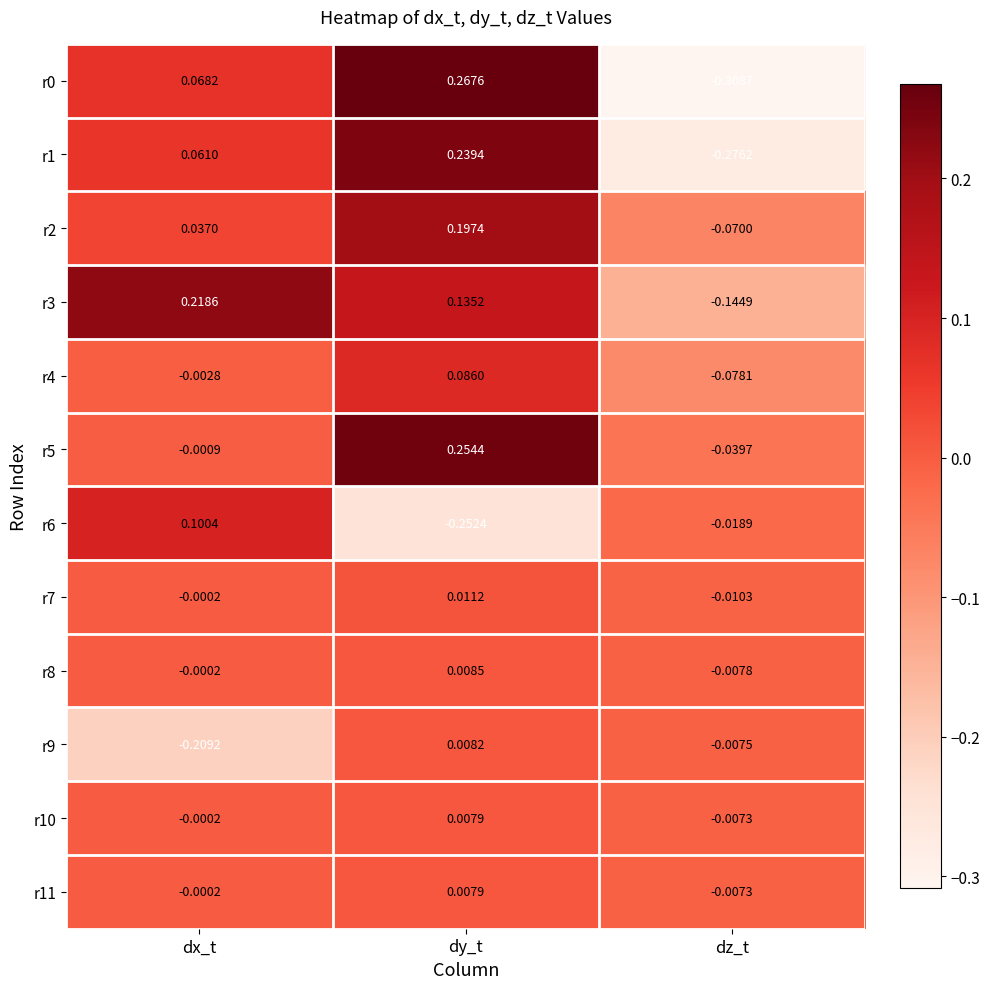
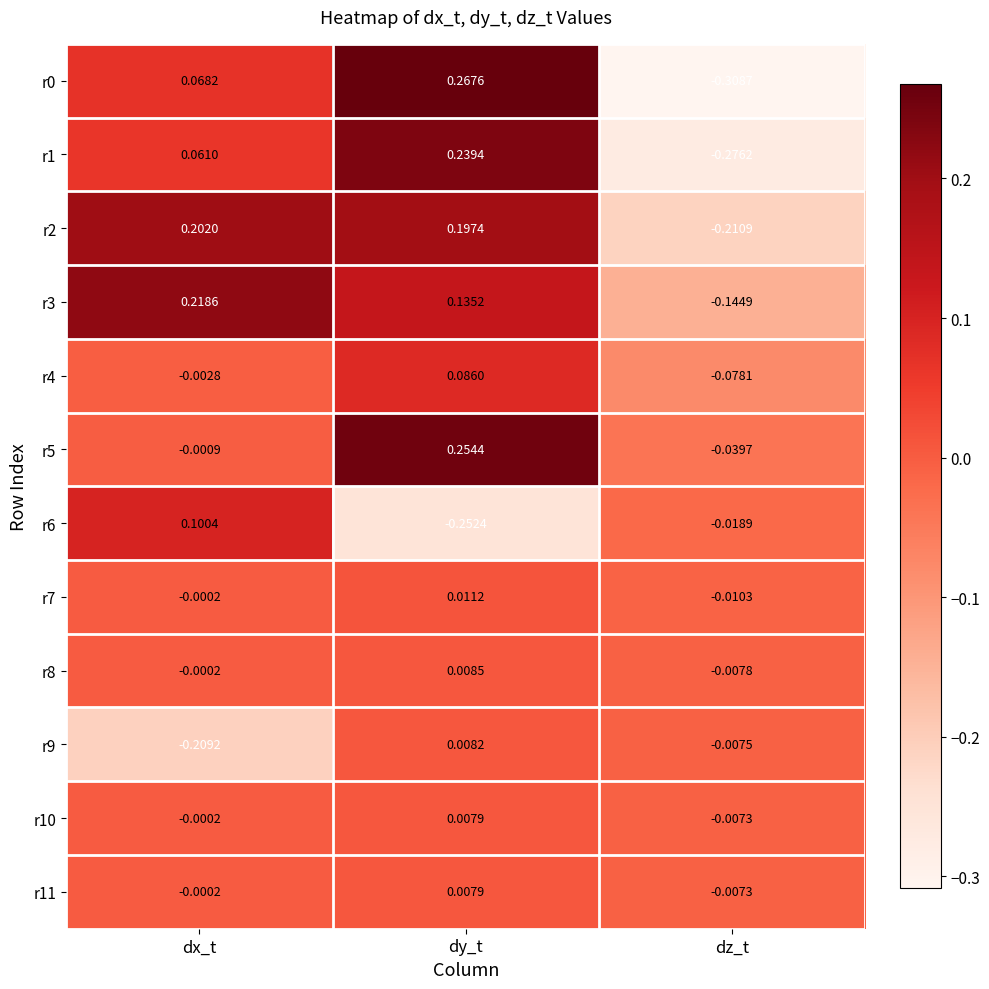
  {
    "r0": {
      "dx_t": 0.0682,
      "dy_t": 0.2676
    },
    "r1": {
      "dx_t": 0.0610,
      "dy_t": 0.2394
    },
    "r2": {
-     "dx_t": 0.0370,
+     "dx_t": 0.2020,
      "dy_t": 0.1974,
-     "dz_t": -0.0700
+     "dz_t": -0.2109
    },
    "r3": {
      "dx_t": 0.2186,
      "dy_t": 0.1352,
      "dz_t": -0.1449
    },
    "r4": {
      "dx_t": -0.0028,
      "dy_t": 0.0860,
      "dz_t": -0.0781
    },
    "r5": {
      "dx_t": -0.0009,
      "dy_t": 0.2544,
      "dz_t": -0.0397
    },
    "r6": {
      "dx_t": 0.1004,
      "dz_t": -0.0189
    },
    "r7": {
      "dx_t": -0.0002,
      "dy_t": 0.0112,
      "dz_t": -0.0103
    },
    "r8": {
      "dx_t": -0.0002,
      "dy_t": 0.0085,
      "dz_t": -0.0078
    },
    "r9": {
      "dx_t": -0.2092,
      "dy_t": 0.0082,
      "dz_t": -0.0075
    },
    "r10": {
      "dx_t": -0.0002,
      "dy_t": 0.0079,
      "dz_t": -0.0073
    },
    "r11": {
      "dx_t": -0.0002,
      "dy_t": 0.0079,
      "dz_t": -0.0073
    }
  }
